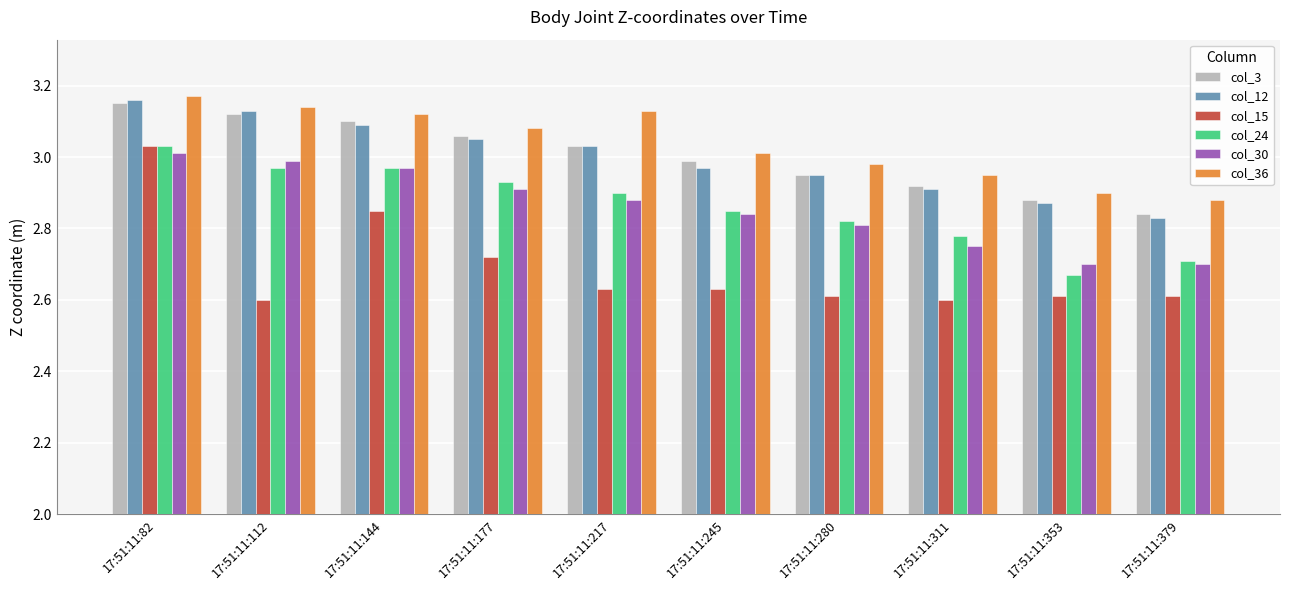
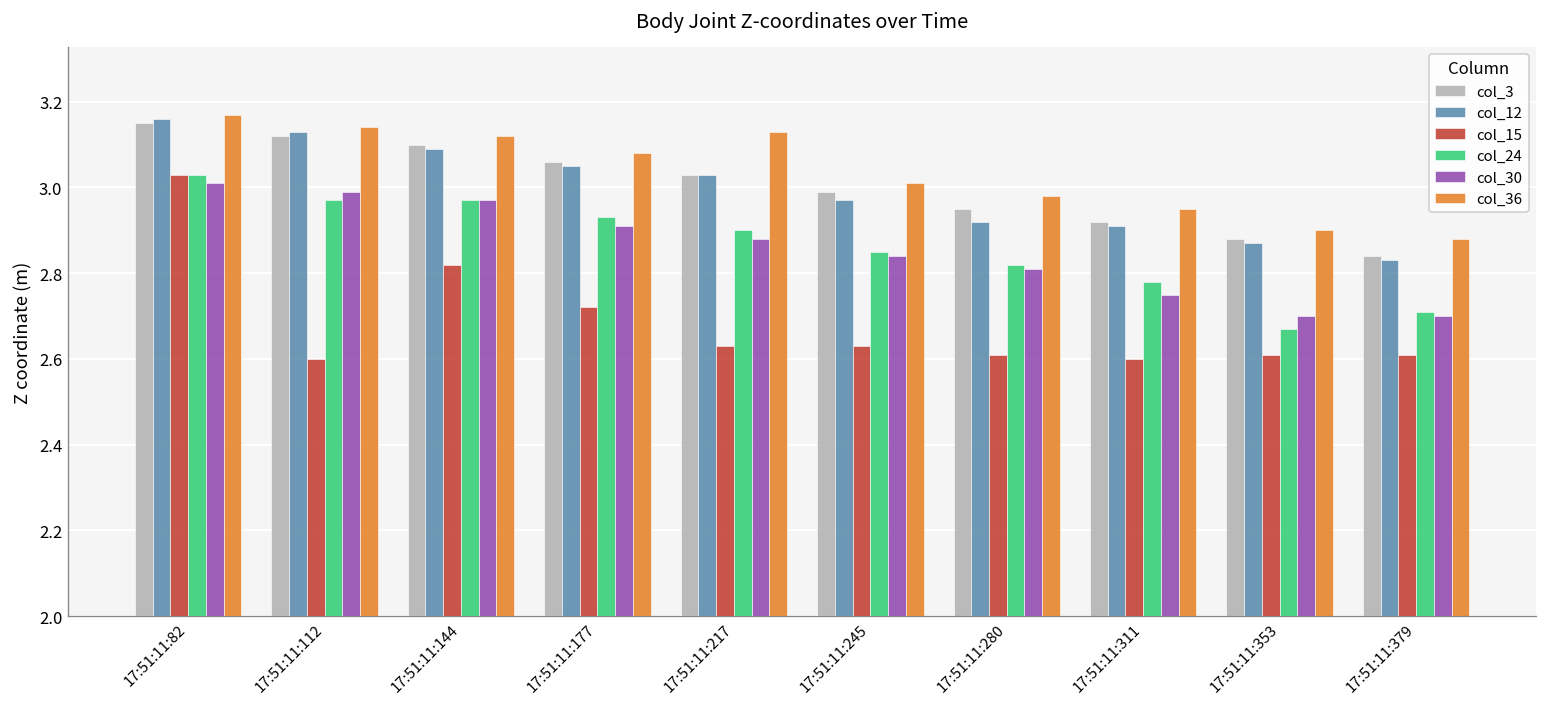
  {
    "col_3": {
      "17:51:11:82": 3.15,
      "17:51:11:112": 3.12,
      "17:51:11:144": 3.10,
      "17:51:11:177": 3.06,
      "17:51:11:217": 3.03,
      "17:51:11:245": 2.99,
      "17:51:11:280": 2.95,
      "17:51:11:311": 2.92,
      "17:51:11:353": 2.88,
      "17:51:11:379": 2.84
    },
    "col_12": {
      "17:51:11:82": 3.16,
      "17:51:11:112": 3.13,
      "17:51:11:144": 3.09,
      "17:51:11:177": 3.05,
      "17:51:11:217": 3.03,
      "17:51:11:245": 2.97,
-     "17:51:11:280": 2.95,
+     "17:51:11:280": 2.92,
      "17:51:11:311": 2.91,
      "17:51:11:353": 2.87,
      "17:51:11:379": 2.83
    },
    "col_15": {
      "17:51:11:82": 3.03,
      "17:51:11:112": 2.60,
-     "17:51:11:144": 2.85,
+     "17:51:11:144": 2.82,
      "17:51:11:177": 2.72,
      "17:51:11:217": 2.63,
      "17:51:11:245": 2.63,
      "17:51:11:280": 2.61,
      "17:51:11:311": 2.60,
      "17:51:11:353": 2.61,
      "17:51:11:379": 2.61
    },
    "col_24": {
      "17:51:11:82": 3.03,
      "17:51:11:112": 2.97,
      "17:51:11:144": 2.97,
      "17:51:11:177": 2.93,
      "17:51:11:217": 2.90,
      "17:51:11:245": 2.85,
      "17:51:11:280": 2.82,
      "17:51:11:311": 2.78,
      "17:51:11:353": 2.67,
      "17:51:11:379": 2.71
    },
    "col_30": {
      "17:51:11:82": 3.01,
      "17:51:11:112": 2.99,
      "17:51:11:144": 2.97,
      "17:51:11:177": 2.91,
      "17:51:11:217": 2.88,
      "17:51:11:245": 2.84,
      "17:51:11:280": 2.81,
      "17:51:11:311": 2.75,
      "17:51:11:353": 2.70,
      "17:51:11:379": 2.70
    },
    "col_36": {
      "17:51:11:82": 3.17,
      "17:51:11:112": 3.14,
      "17:51:11:144": 3.12,
      "17:51:11:177": 3.08,
      "17:51:11:217": 3.13,
      "17:51:11:245": 3.01,
      "17:51:11:280": 2.98,
      "17:51:11:311": 2.95,
      "17:51:11:353": 2.90,
      "17:51:11:379": 2.88
    }
  }
